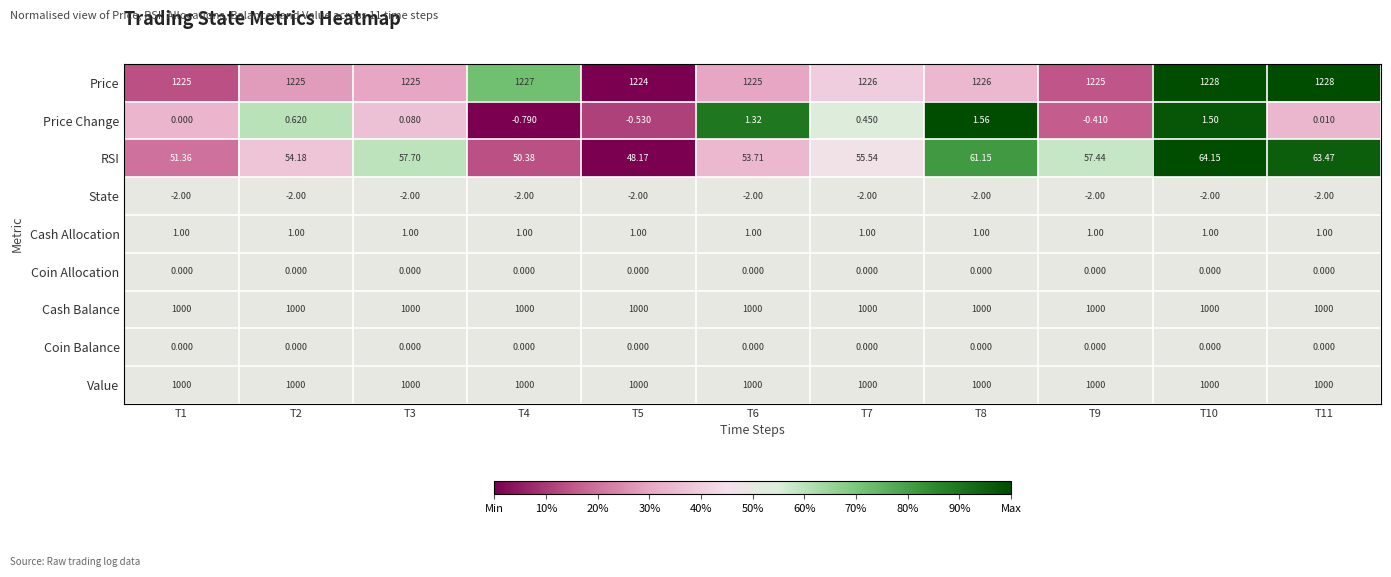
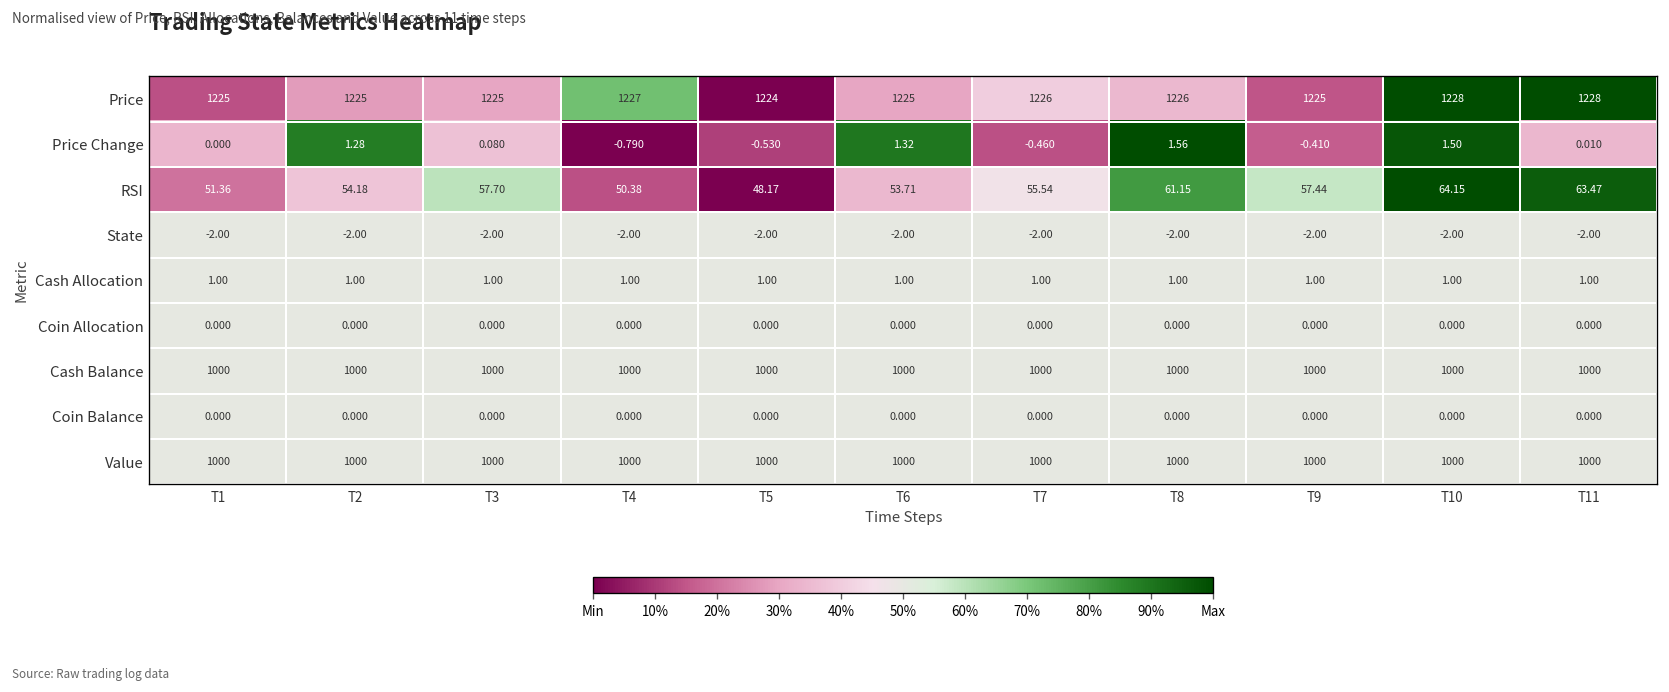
  {
    "Price": {
      "T1": 1225,
      "T2": 1225,
      "T3": 1225,
      "T4": 1227,
      "T5": 1224,
      "T6": 1225,
      "T7": 1226,
      "T8": 1226,
      "T9": 1225,
      "T10": 1228,
      "T11": 1228
    },
    "Price Change": {
      "T1": 0.000,
-     "T2": 0.620,
+     "T2": 1.28,
      "T3": 0.080,
      "T4": -0.790,
      "T5": -0.530,
      "T6": 1.32,
-     "T7": 0.450,
+     "T7": -0.460,
      "T8": 1.56,
      "T9": -0.410,
      "T10": 1.50,
      "T11": 0.010
    },
    "RSI": {
      "T1": 51.36,
      "T2": 54.18,
      "T3": 57.70,
      "T4": 50.38,
      "T5": 48.17,
      "T6": 53.71,
      "T7": 55.54,
      "T8": 61.15,
      "T9": 57.44,
      "T10": 64.15,
      "T11": 63.47
    },
    "State": {
      "T1": -2.00,
      "T2": -2.00,
      "T3": -2.00,
      "T4": -2.00,
      "T5": -2.00,
      "T6": -2.00,
      "T7": -2.00,
      "T8": -2.00,
      "T9": -2.00,
      "T10": -2.00,
      "T11": -2.00
    },
    "Cash Allocation": {
      "T1": 1.00,
      "T2": 1.00,
      "T3": 1.00,
      "T4": 1.00,
      "T5": 1.00,
      "T6": 1.00,
      "T7": 1.00,
      "T8": 1.00,
      "T9": 1.00,
      "T10": 1.00,
      "T11": 1.00
    },
    "Coin Allocation": {
      "T1": 0.000,
      "T2": 0.000,
      "T3": 0.000,
      "T4": 0.000,
      "T5": 0.000,
      "T6": 0.000,
      "T7": 0.000,
      "T8": 0.000,
      "T9": 0.000,
      "T10": 0.000,
      "T11": 0.000
    },
    "Cash Balance": {
      "T1": 1000,
      "T2": 1000,
      "T3": 1000,
      "T4": 1000,
      "T5": 1000,
      "T6": 1000,
      "T7": 1000,
      "T8": 1000,
      "T9": 1000,
      "T10": 1000,
      "T11": 1000
    },
    "Coin Balance": {
      "T1": 0.000,
      "T2": 0.000,
      "T3": 0.000,
      "T4": 0.000,
      "T5": 0.000,
      "T6": 0.000,
      "T7": 0.000,
      "T8": 0.000,
      "T9": 0.000,
      "T10": 0.000,
      "T11": 0.000
    },
    "Value": {
      "T1": 1000,
      "T2": 1000,
      "T3": 1000,
      "T4": 1000,
      "T5": 1000,
      "T6": 1000,
      "T7": 1000,
      "T8": 1000,
      "T9": 1000,
      "T10": 1000,
      "T11": 1000
    }
  }
